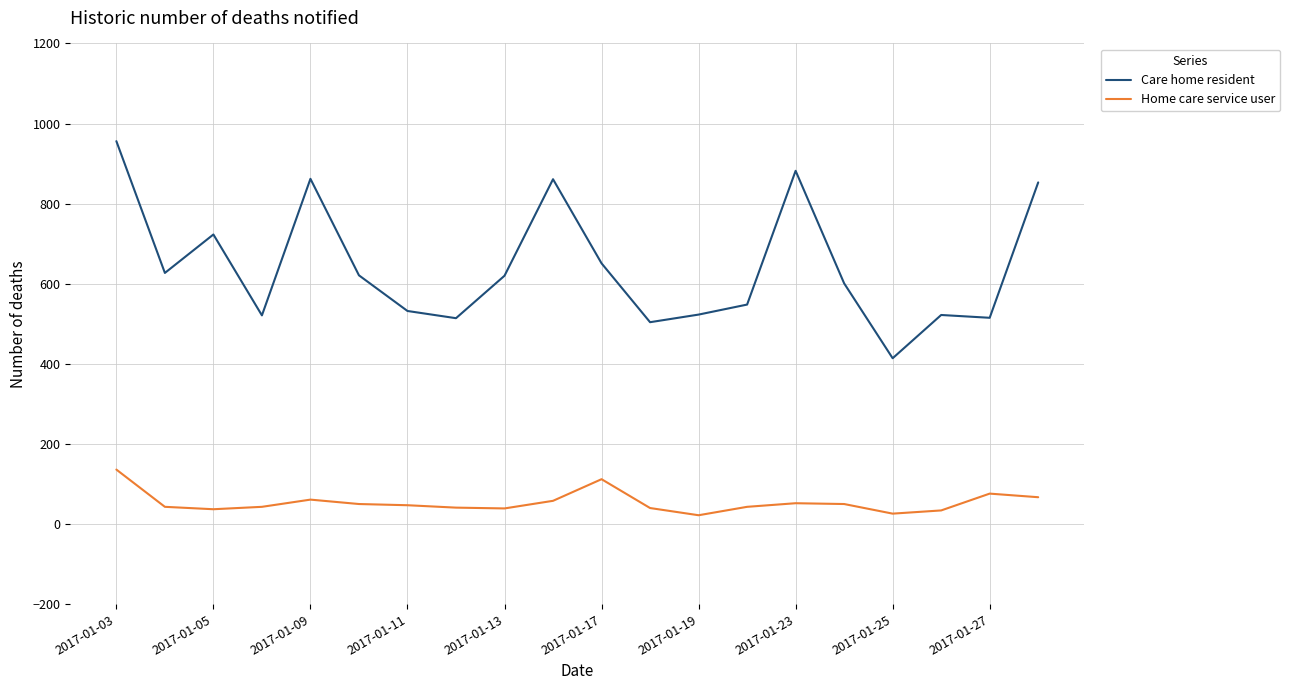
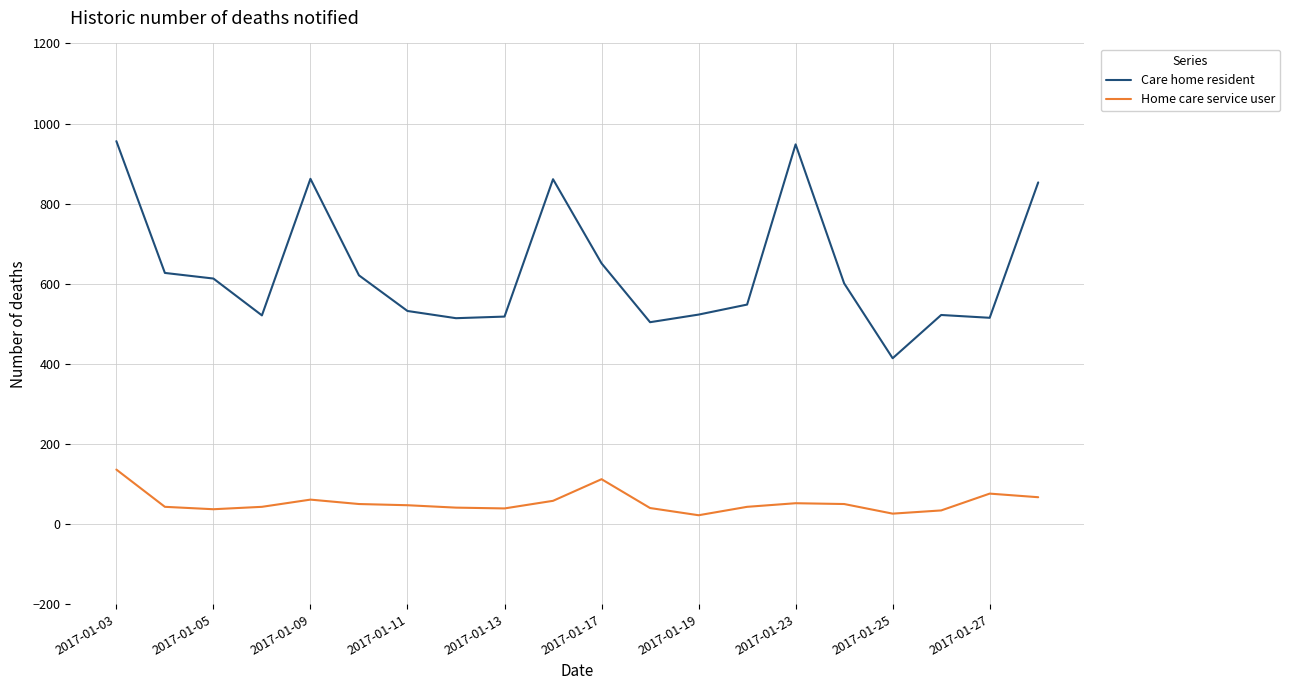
  {
    "Care home resident": {
      "2017-01-03": 960,
-     "2017-01-05": 720,
+     "2017-01-05": 610,
      "2017-01-09": 860,
      "2017-01-11": 530,
-     "2017-01-13": 620,
+     "2017-01-13": 520,
      "2017-01-17": 650,
      "2017-01-19": 520,
-     "2017-01-23": 880,
+     "2017-01-23": 950,
      "2017-01-25": 410,
      "2017-01-27": 520
    },
    "Home care service user": {
      "2017-01-03": 140,
      "2017-01-05": 40,
      "2017-01-09": 60,
      "2017-01-11": 50,
      "2017-01-13": 40,
      "2017-01-17": 110,
      "2017-01-19": 20,
      "2017-01-23": 50,
      "2017-01-25": 30,
      "2017-01-27": 80
    }
  }
